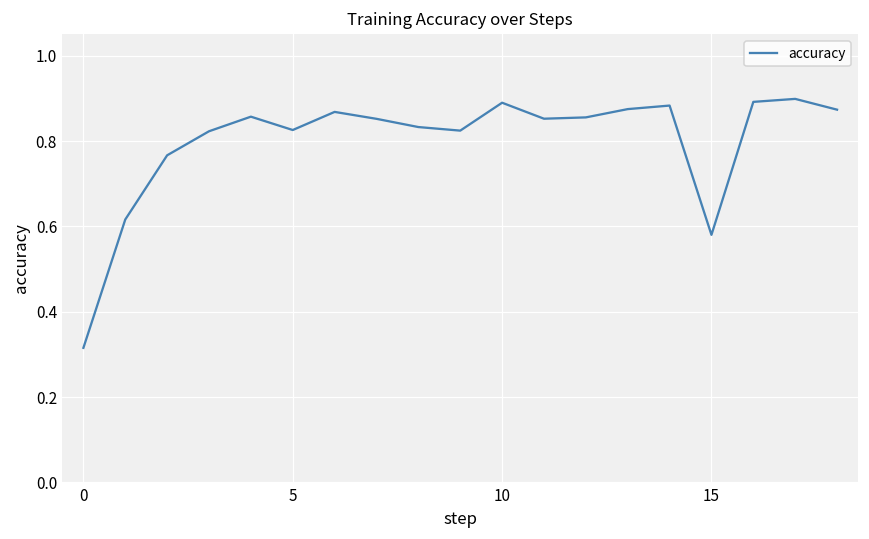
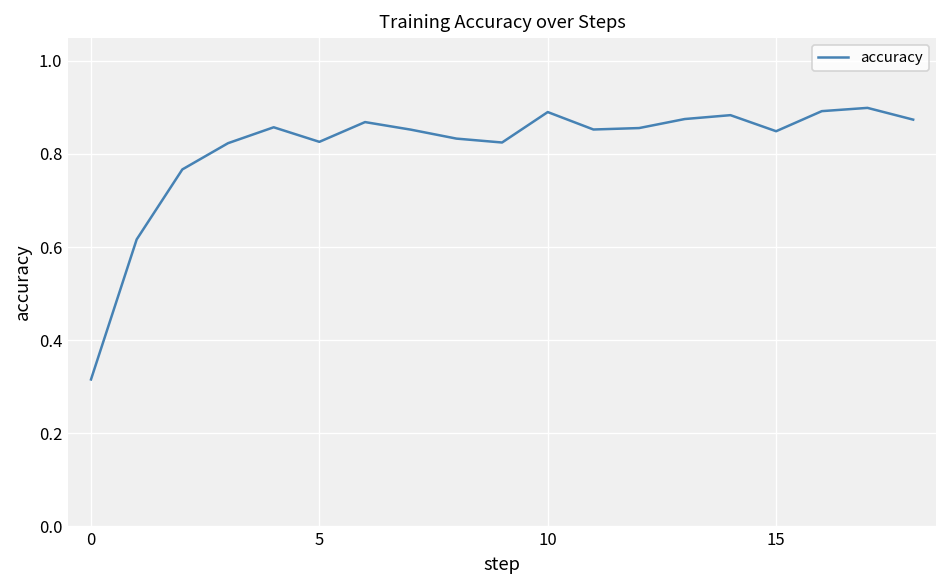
  {
    "0": 0.32,
    "5": 0.83,
    "10": 0.89,
-   "15": 0.58
+   "15": 0.85
  }
